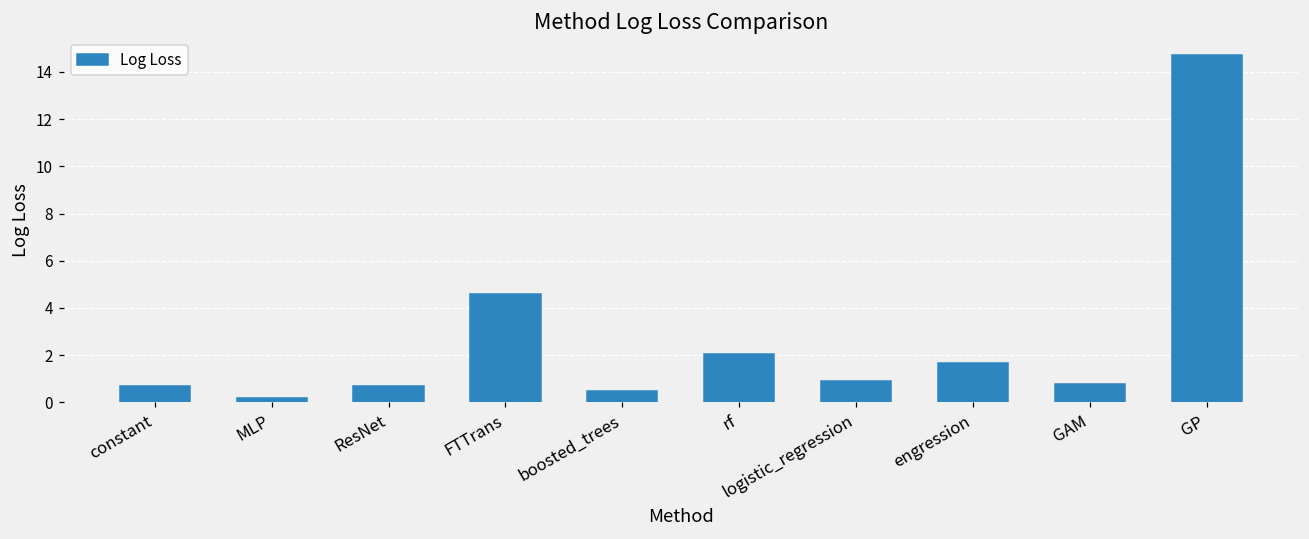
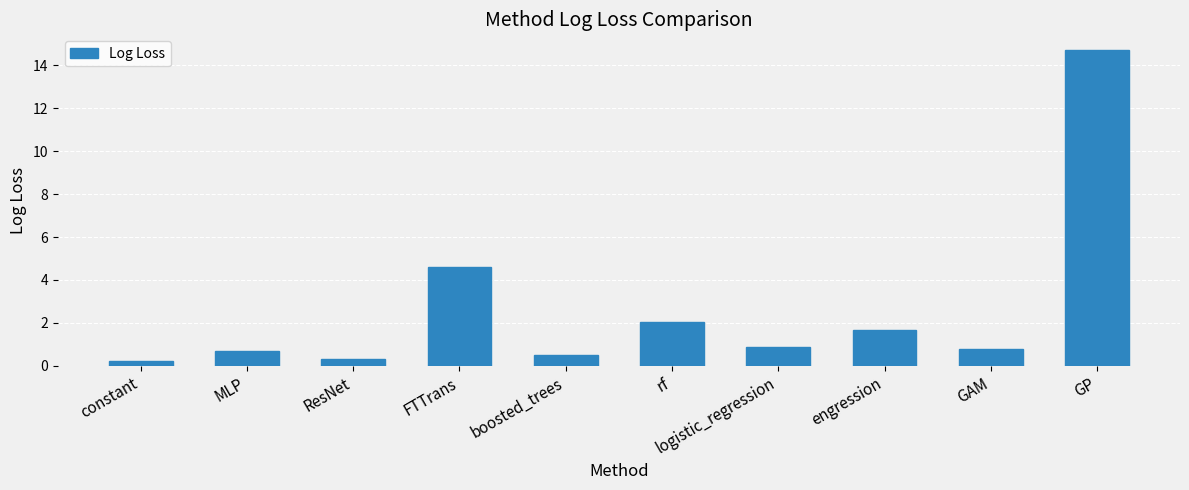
  {
-   "constant": 0.7,
-   "MLP": 0.2,
-   "ResNet": 0.7,
+   "constant": 0.2,
+   "MLP": 0.7,
+   "ResNet": 0.3,
    "FTTrans": 4.6,
    "boosted_trees": 0.5,
    "rf": 2.0,
    "logistic_regression": 0.9,
    "engression": 1.7,
    "GAM": 0.8,
    "GP": 14.7
  }
